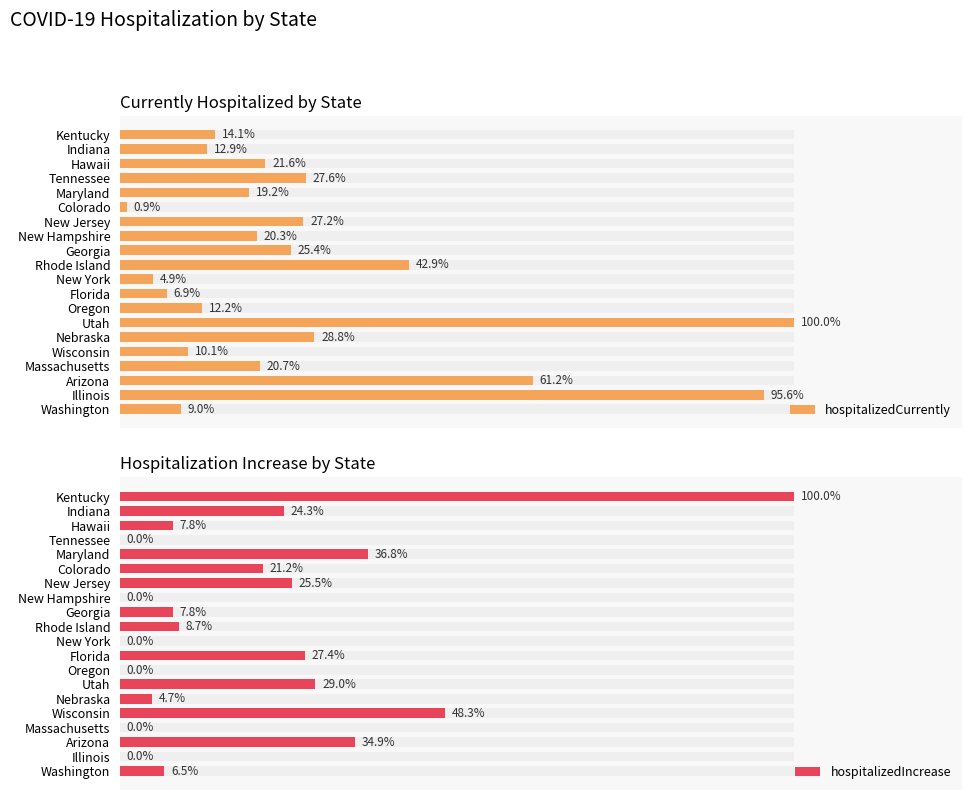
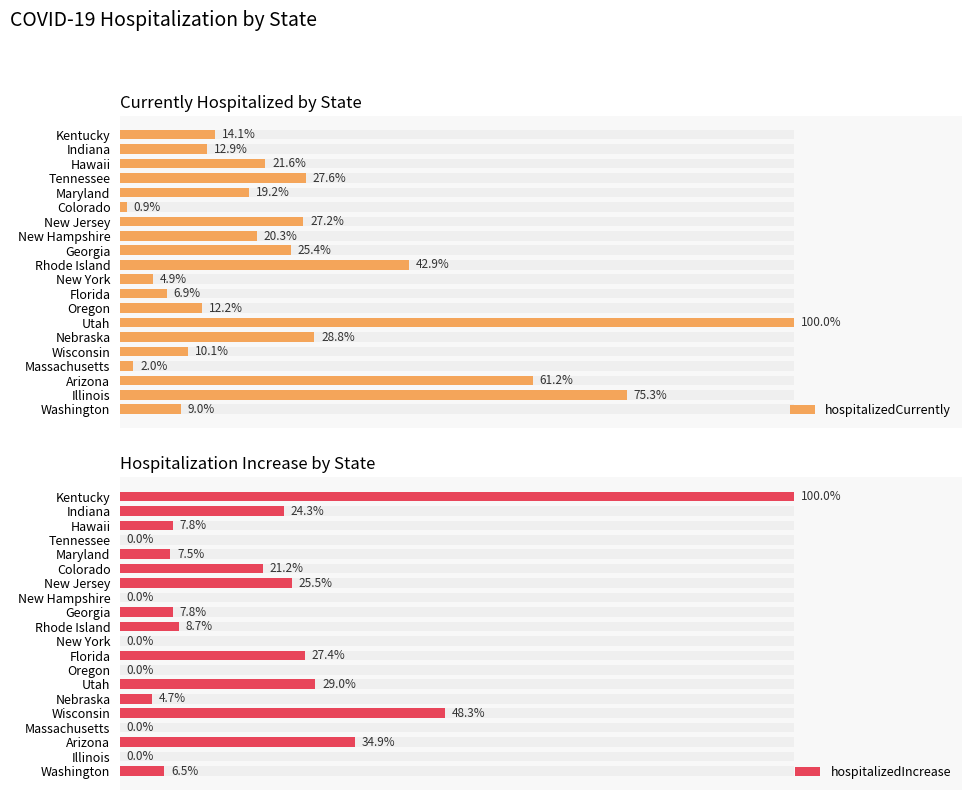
  {
    "Currently Hospitalized by State": {
      "hospitalizedCurrently": {
        "Utah": "100.0%",
-       "Massachusetts": "20.7%",
-       "Illinois": "95.6%"
+       "Massachusetts": "2.0%",
+       "Illinois": "75.3%"
      }
    },
    "Hospitalization Increase by State": {
      "hospitalizedIncrease": {
        "Kentucky": "100.0%",
        "Tennessee": "0.0%",
-       "Maryland": "36.8%",
+       "Maryland": "7.5%",
        "New Hampshire": "0.0%",
        "New York": "0.0%",
        "Oregon": "0.0%",
        "Massachusetts": "0.0%",
        "Illinois": "0.0%"
      }
    }
  }
